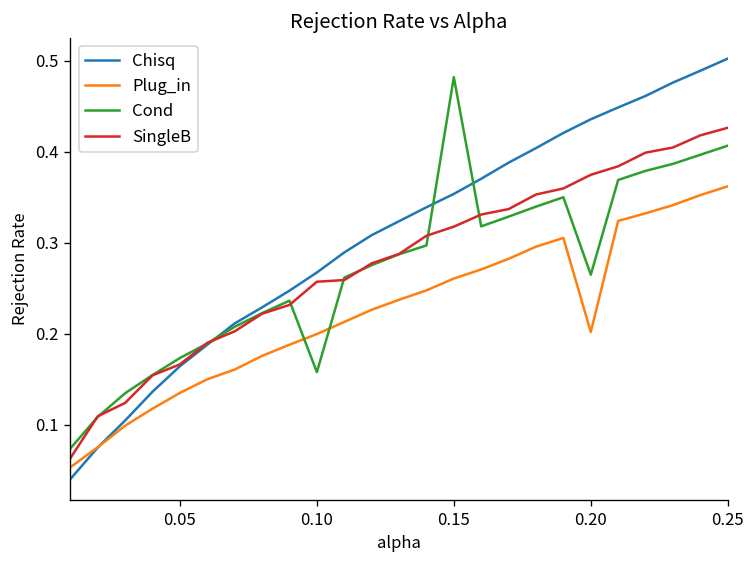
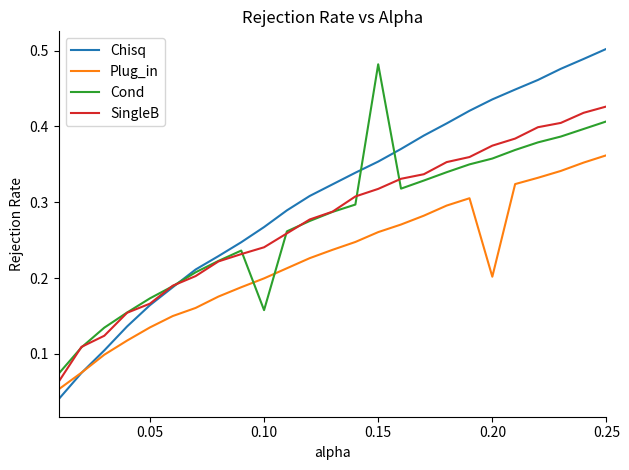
  {
    "Chisq": {
      "0.10": 0.27,
      "0.15": 0.35,
      "0.20": 0.44,
      "0.25": 0.50
    },
    "Plug_in": {
      "0.05": 0.14,
      "0.10": 0.20,
      "0.15": 0.26,
      "0.20": 0.20,
      "0.25": 0.36
    },
    "Cond": {
      "0.05": 0.17,
      "0.10": 0.16,
      "0.15": 0.48,
-     "0.20": 0.26,
+     "0.20": 0.36,
      "0.25": 0.41
    },
    "SingleB": {
-     "0.10": 0.26,
+     "0.10": 0.24,
      "0.15": 0.32,
      "0.20": 0.37,
      "0.25": 0.43
    }
  }
